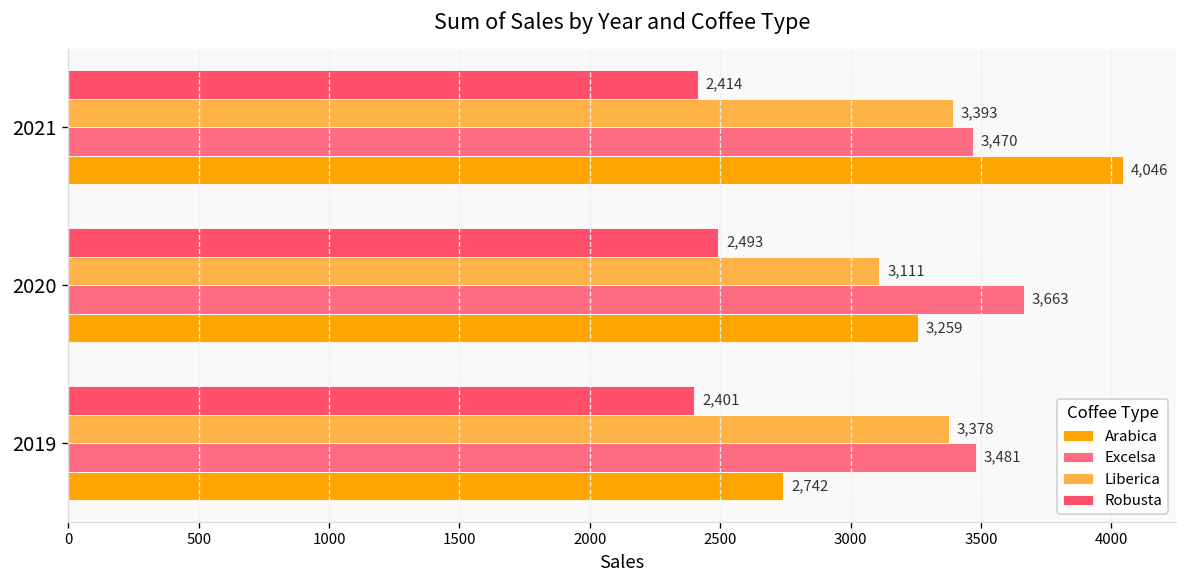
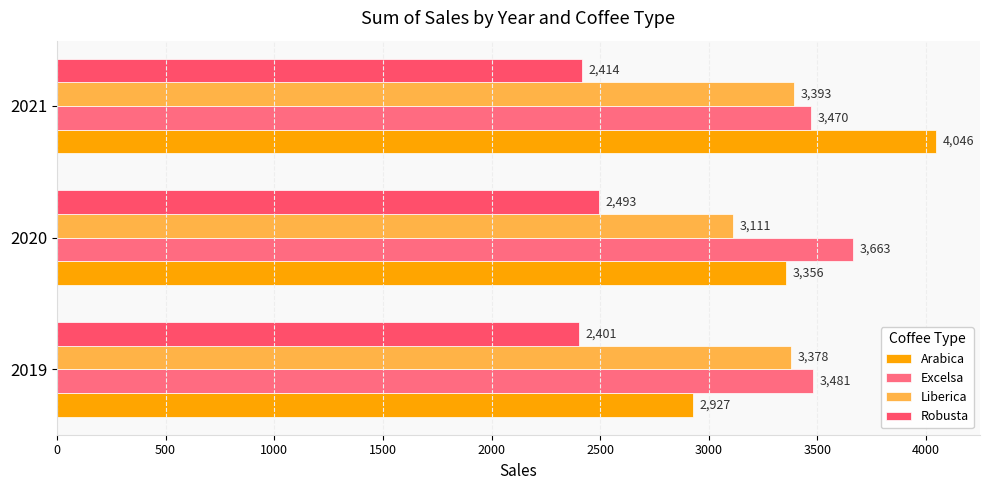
  {
    "Arabica": {
      "2021": "4,046",
-     "2020": "3,259",
-     "2019": "2,742"
+     "2020": "3,356",
+     "2019": "2,927"
    },
    "Liberica": {
      "2021": "3,393",
      "2020": "3,111",
      "2019": "3,378"
    }
  }
